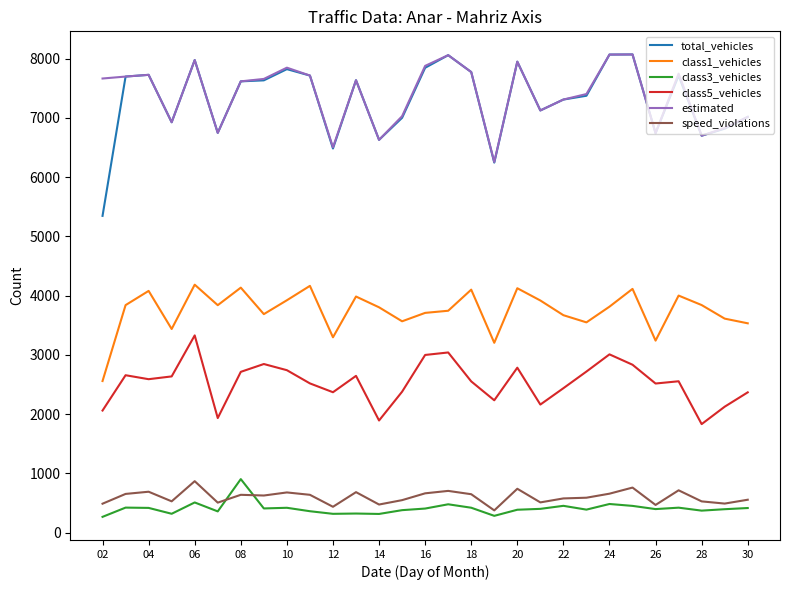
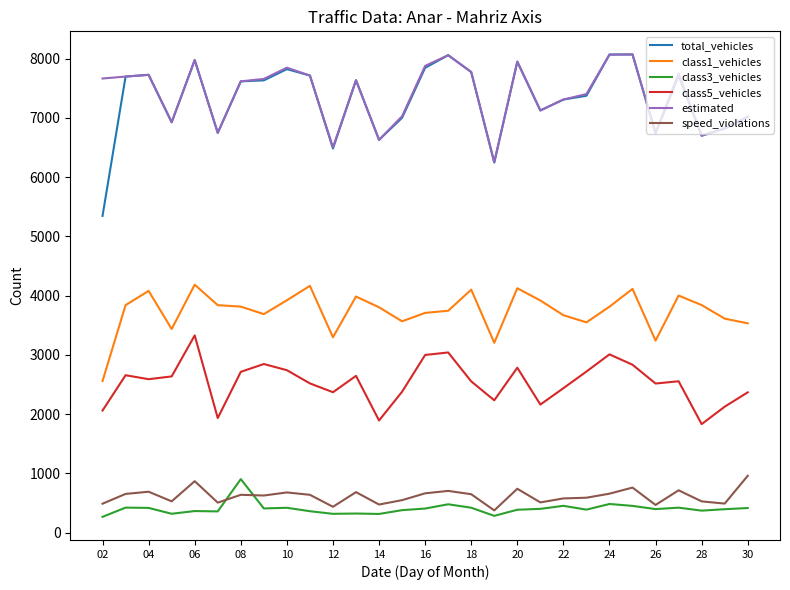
  {
    "total_vehicles": {
      "02": 5300
    },
    "class1_vehicles": {
      "02": 2600,
      "04": 4100,
      "06": 4200,
-     "08": 4100,
+     "08": 3800,
      "30": 3500
    },
    "class3_vehicles": {
      "02": 300,
      "04": 400,
-     "06": 500,
+     "06": 400,
      "08": 900,
      "30": 400
    },
    "class5_vehicles": {
      "02": 2100,
      "04": 2600,
      "06": 3300,
      "08": 2700,
      "30": 2400
    },
    "estimated": {
      "02": 7700
    },
    "speed_violations": {
      "02": 500,
      "04": 700,
      "06": 900,
      "08": 600,
-     "30": 600
+     "30": 1000
    }
  }
